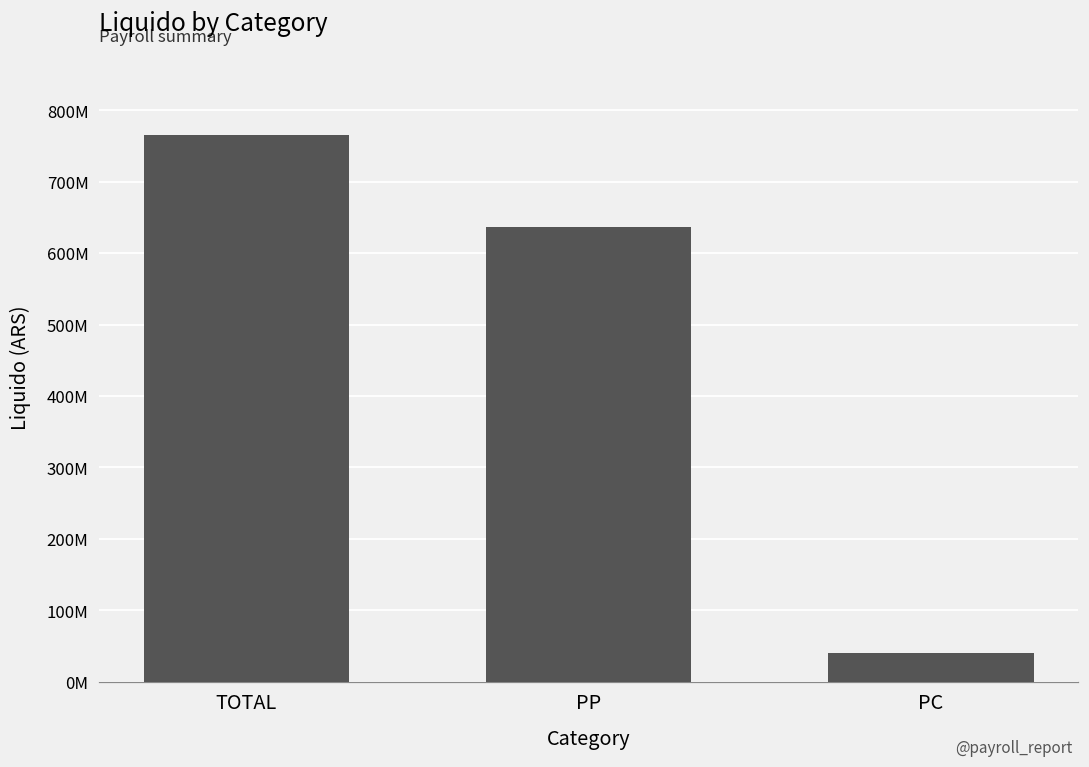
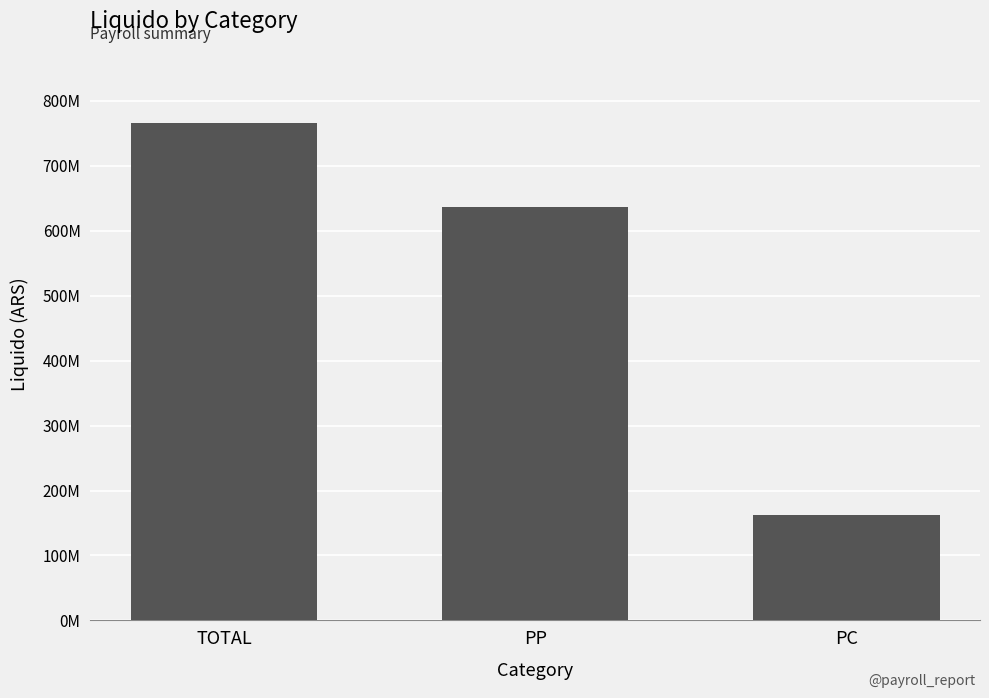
  {
    "TOTAL": 770000000,
    "PP": 640000000,
-   "PC": 40000000
+   "PC": 160000000
  }
